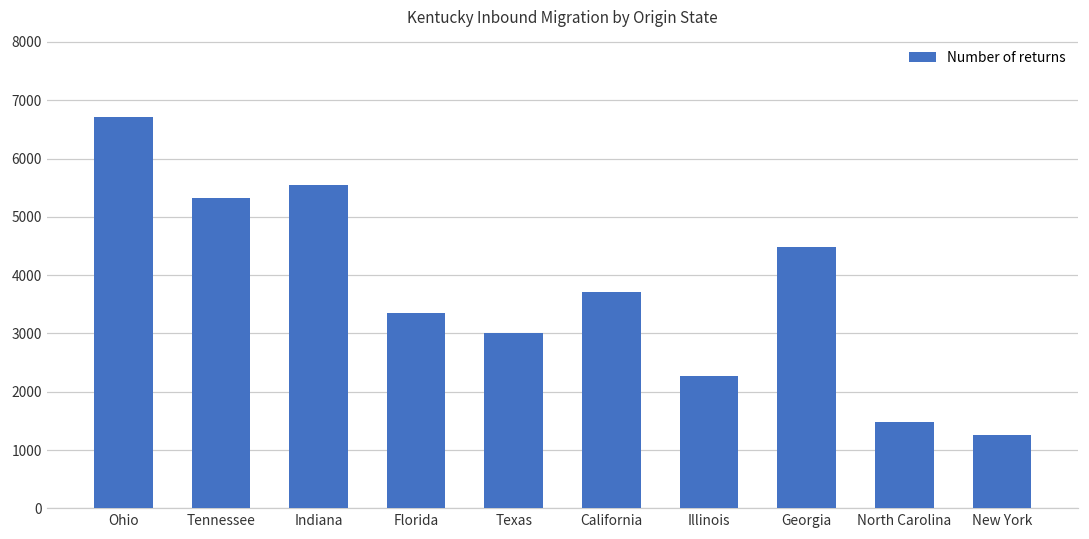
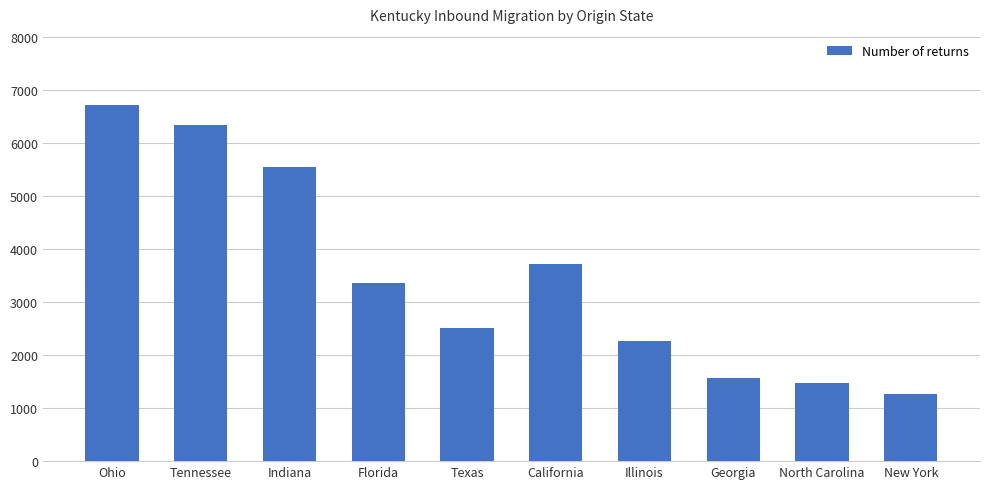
  {
    "Ohio": 6700,
-   "Tennessee": 5300,
+   "Tennessee": 6300,
    "Indiana": 5500,
    "Florida": 3400,
-   "Texas": 3000,
+   "Texas": 2500,
    "California": 3700,
    "Illinois": 2300,
-   "Georgia": 4500,
+   "Georgia": 1600,
    "North Carolina": 1500,
    "New York": 1300
  }
